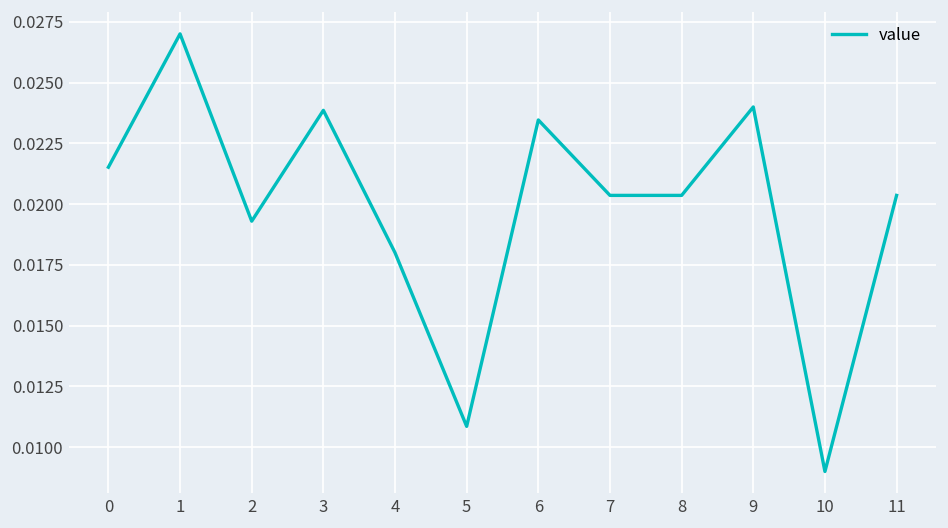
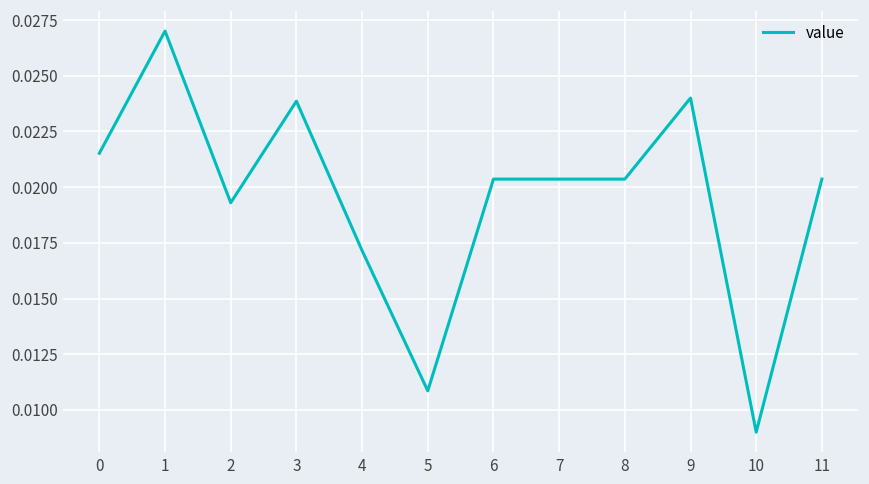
  {
    "0": 0.0215,
    "1": 0.0270,
    "2": 0.0193,
    "3": 0.0239,
-   "4": 0.0180,
+   "4": 0.0172,
    "5": 0.0109,
-   "6": 0.0235,
+   "6": 0.0204,
    "7": 0.0204,
    "8": 0.0204,
    "9": 0.0240,
    "10": 0.0090,
    "11": 0.0204
  }
